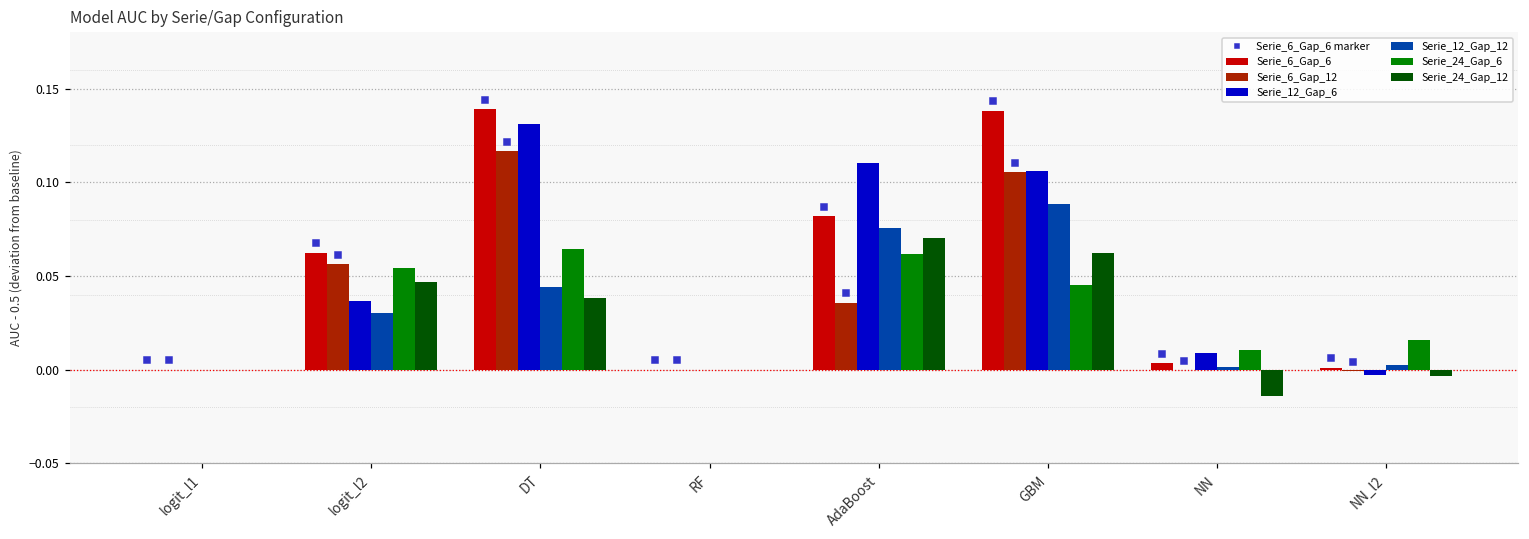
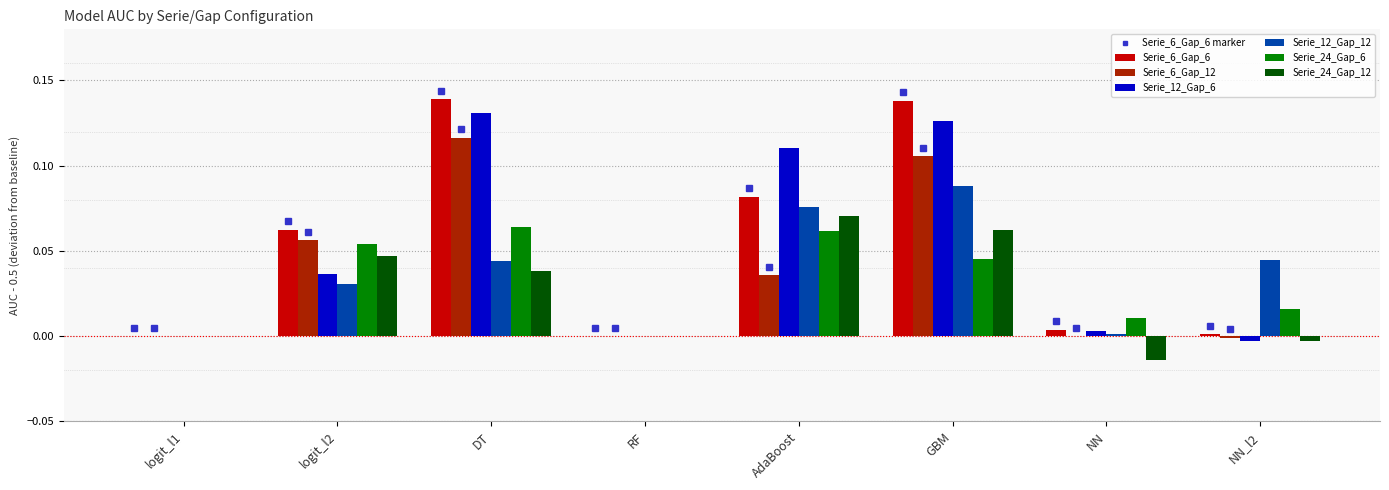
  {
    "Serie_12_Gap_6": {
      "logit_l1": 0.000,
      "logit_l2": 0.037,
      "DT": 0.131,
      "RF": 0.000,
      "AdaBoost": 0.110,
-     "GBM": 0.106,
-     "NN": 0.009,
+     "GBM": 0.126,
+     "NN": 0.003,
      "NN_l2": -0.003
    },
    "Serie_12_Gap_12": {
      "logit_l1": 0.000,
      "logit_l2": 0.030,
      "DT": 0.044,
      "RF": 0.000,
      "AdaBoost": 0.076,
      "GBM": 0.088,
-     "NN_l2": 0.003
+     "NN_l2": 0.045
    }
  }
